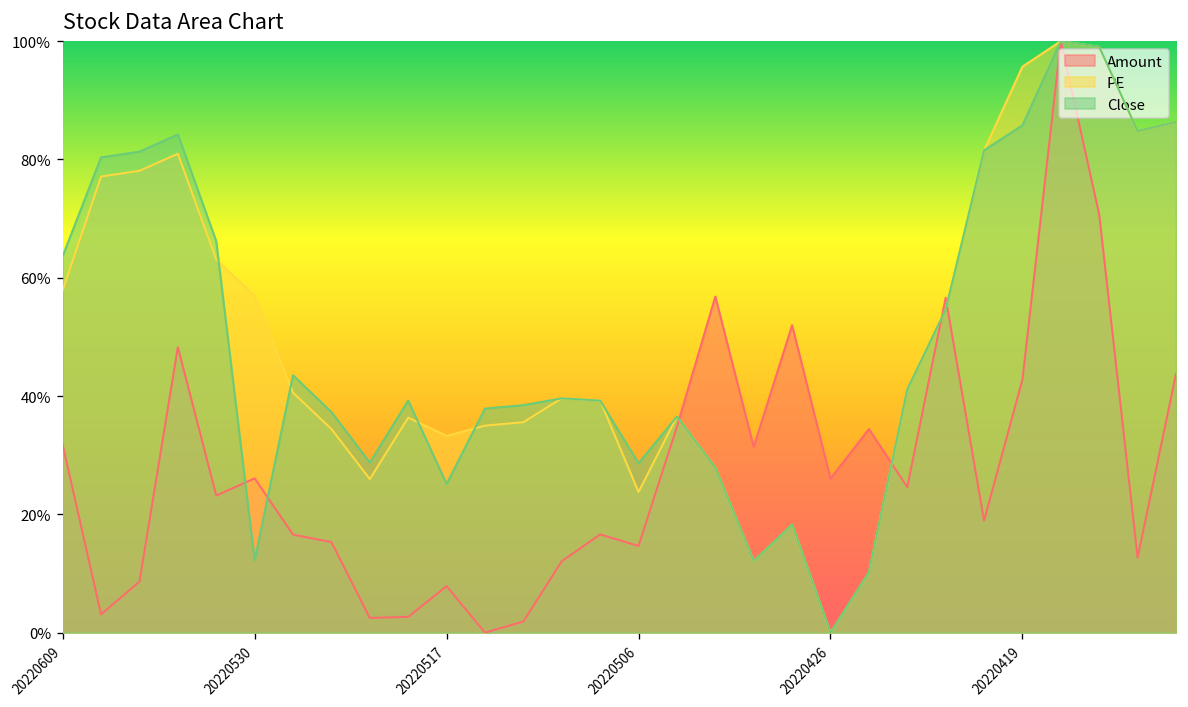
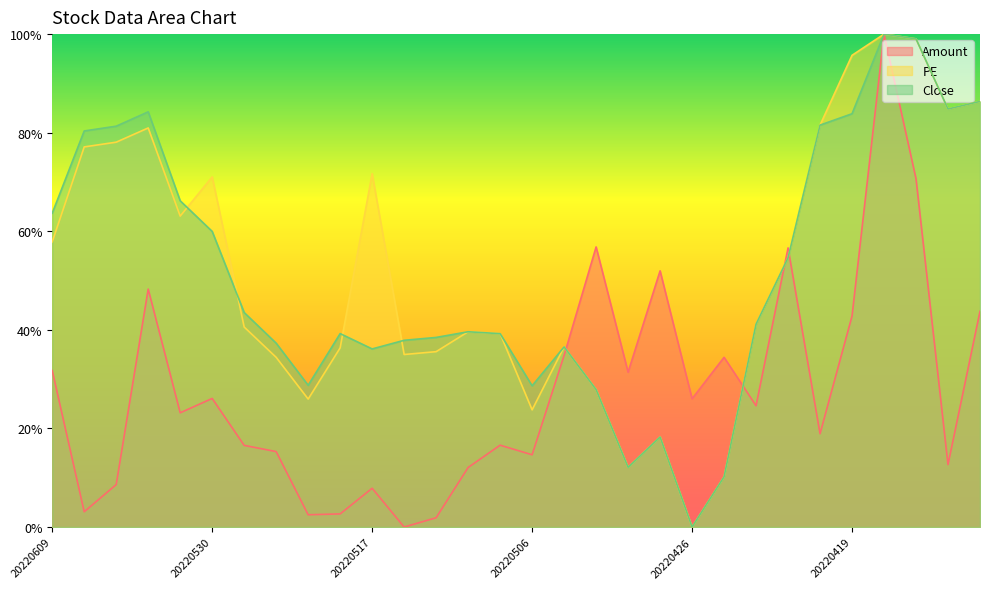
  {
    "Amount": {
      "20220609": "32%",
      "20220530": "26%",
      "20220517": "8%",
      "20220506": "15%",
      "20220426": "26%",
      "20220419": "43%"
    },
    "PE": {
      "20220609": "58%",
-     "20220530": "57%",
-     "20220517": "33%",
+     "20220530": "71%",
+     "20220517": "72%",
      "20220506": "24%",
      "20220419": "96%"
    },
    "Close": {
      "20220609": "64%",
-     "20220530": "12%",
-     "20220517": "25%",
+     "20220530": "60%",
+     "20220517": "36%",
      "20220506": "29%",
-     "20220419": "86%"
+     "20220419": "84%"
    }
  }
